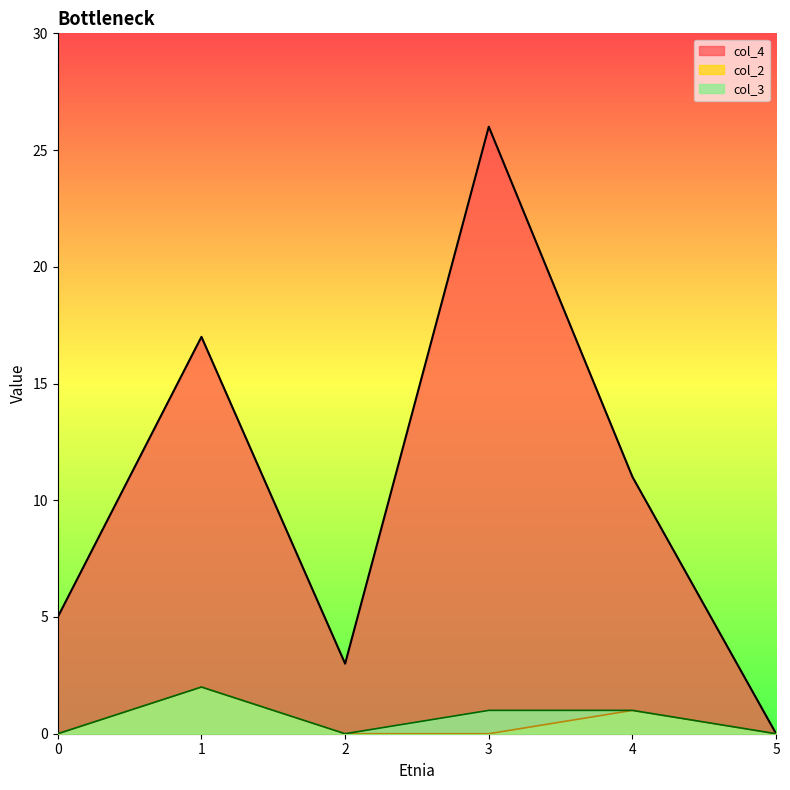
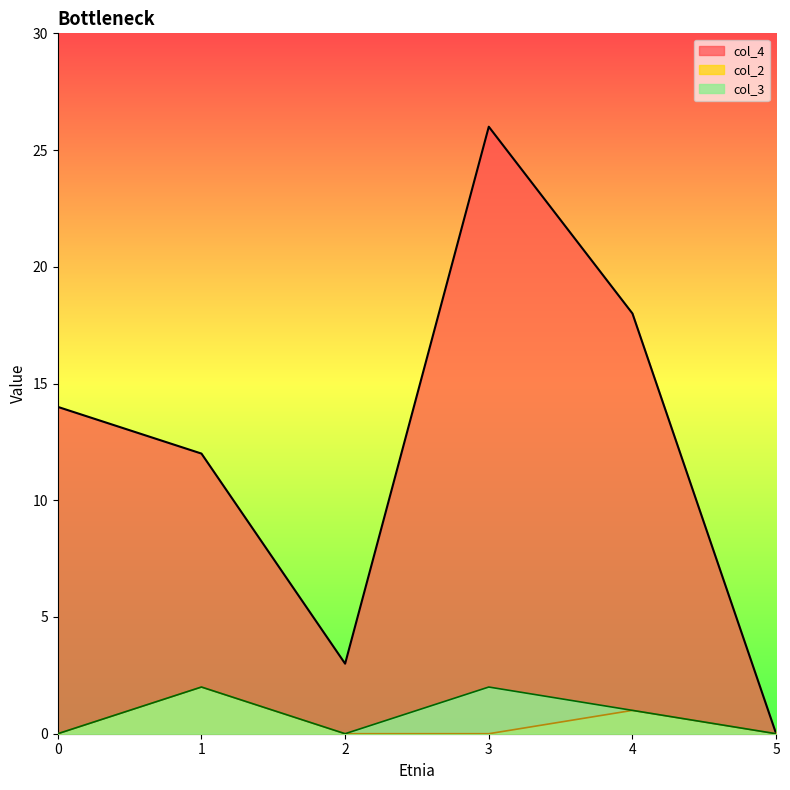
  {
    "col_4": {
-     "0": 5,
-     "1": 17,
+     "0": 14,
+     "1": 12,
      "2": 3,
      "3": 26,
-     "4": 11
+     "4": 18
    },
    "col_2": {
      "3": 0
    },
    "col_3": {
-     "3": 1
+     "3": 2
    }
  }
